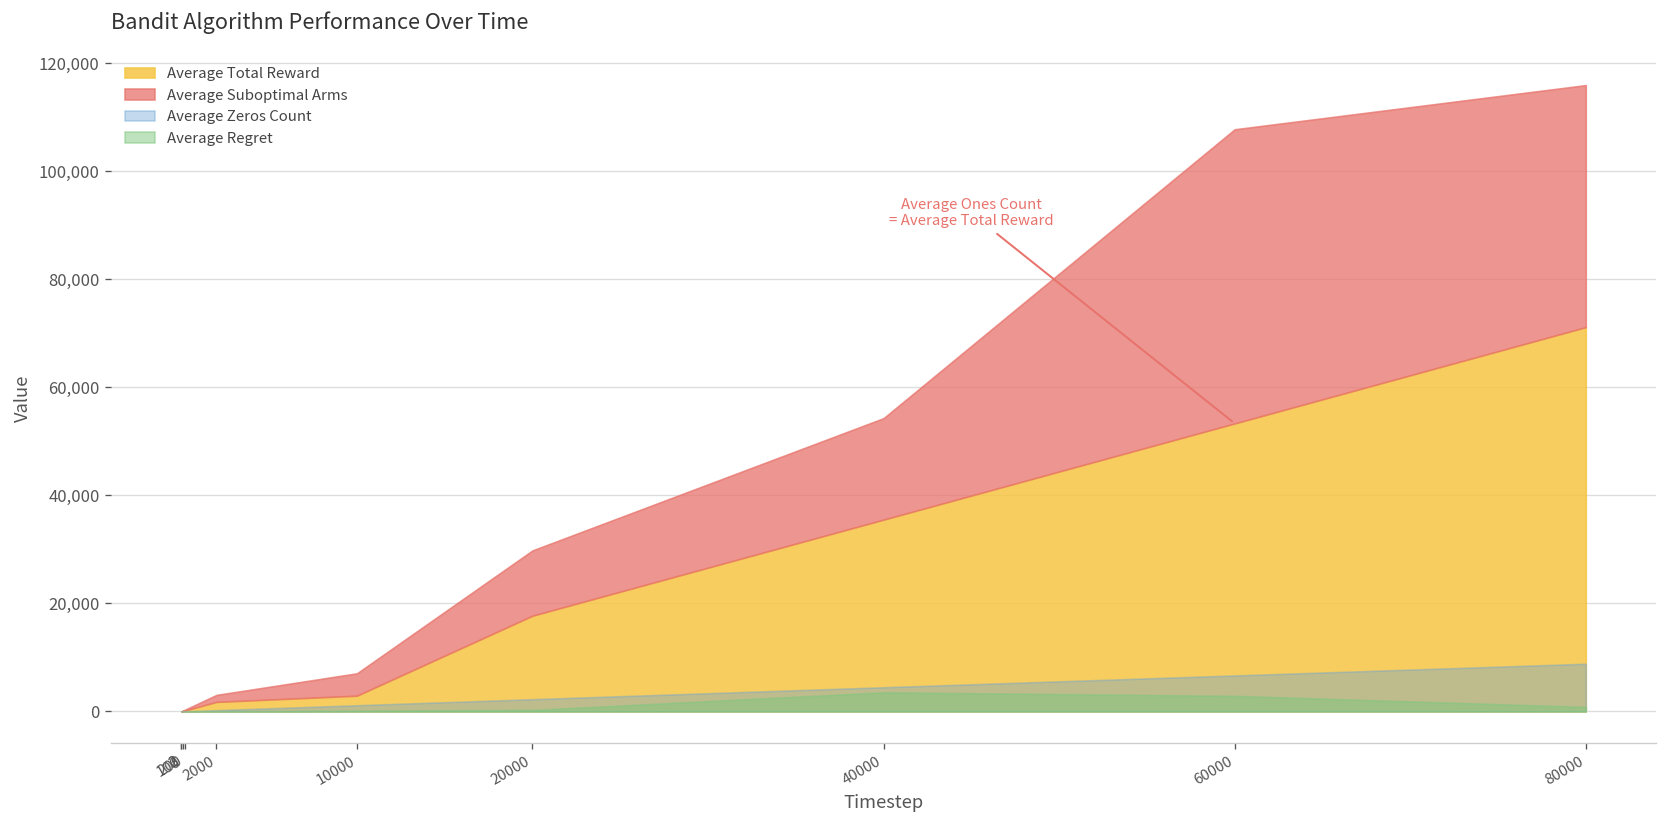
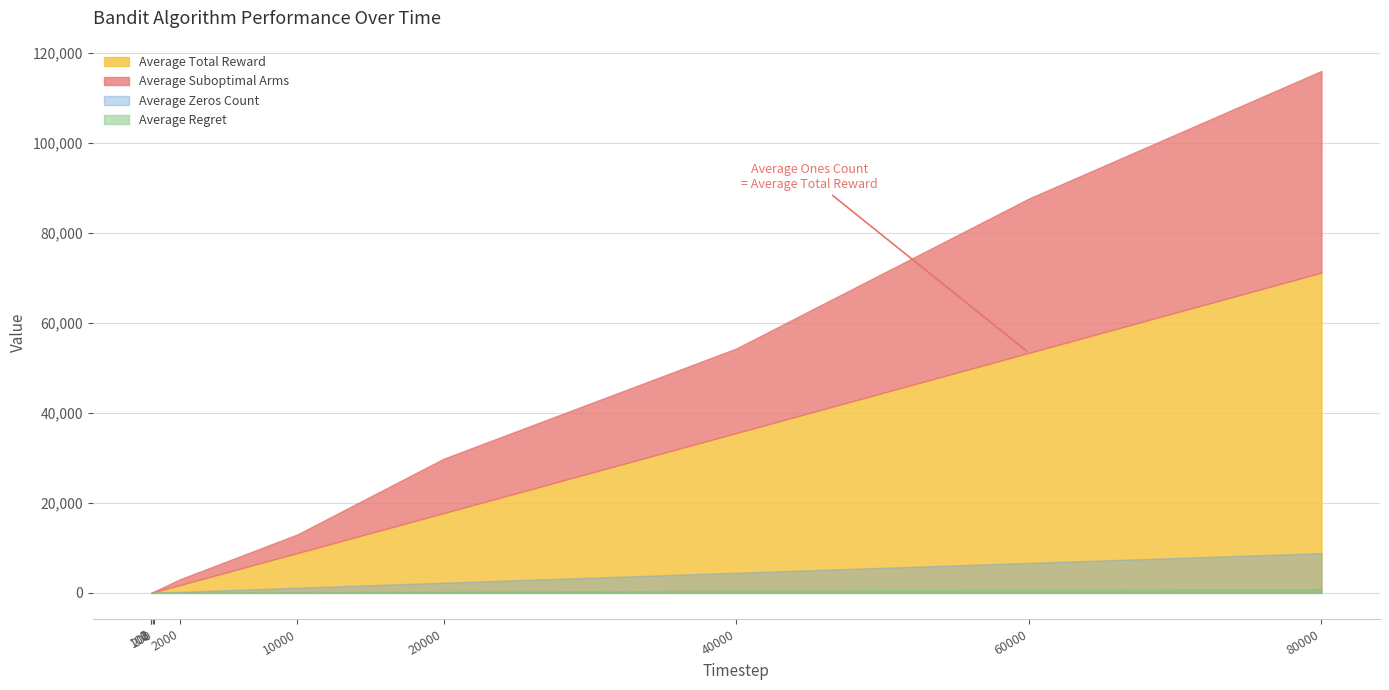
  {
    "Average Total Reward": {
      "2000": "2,000",
-     "10000": "3,000",
+     "10000": "9,000",
      "20000": "18,000",
      "40000": "36,000",
      "60000": "53,000",
      "80000": "71,000"
    },
    "Average Suboptimal Arms": {
      "2000": "1,000",
      "10000": "4,000",
      "20000": "12,000",
      "40000": "19,000",
-     "60000": "54,000",
+     "60000": "34,000",
      "80000": "45,000"
    },
    "Average Zeros Count": {
      "10000": "1,000",
      "20000": "2,000",
      "40000": "4,000",
      "60000": "7,000",
      "80000": "9,000"
    },
    "Average Regret": {
-     "40000": "4,000",
-     "60000": "3,000",
+     "40000": "0",
+     "60000": "1,000",
      "80000": "1,000"
    }
  }
